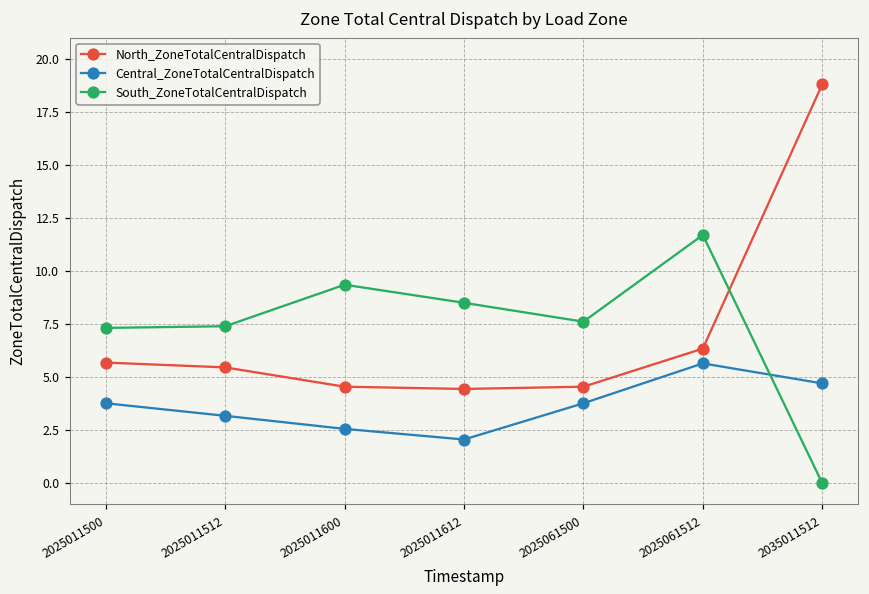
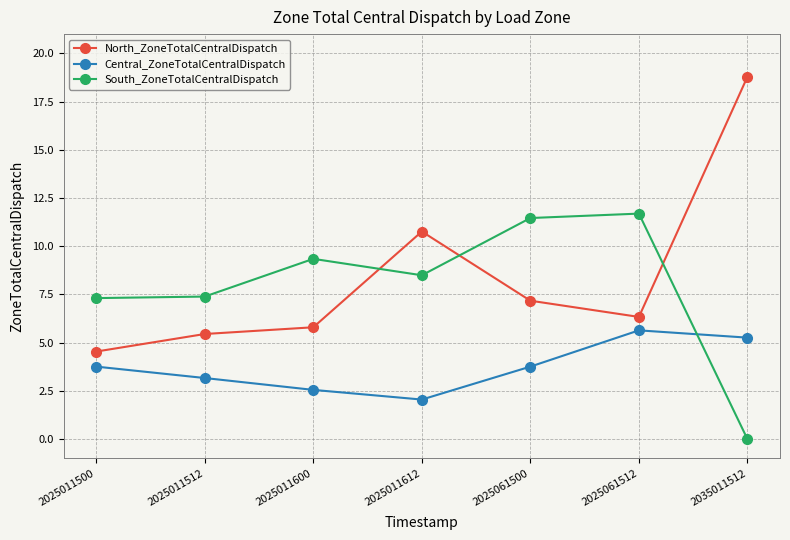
  {
    "North_ZoneTotalCentralDispatch": {
-     "2025011500": 5.7,
+     "2025011500": 4.5,
      "2025011512": 5.5,
-     "2025011600": 4.5,
-     "2025011612": 4.4,
-     "2025061500": 4.5,
+     "2025011600": 5.8,
+     "2025011612": 10.8,
+     "2025061500": 7.2,
      "2025061512": 6.3,
      "2035011512": 18.8
    },
    "Central_ZoneTotalCentralDispatch": {
      "2025011500": 3.8,
      "2025011512": 3.2,
      "2025011600": 2.6,
      "2025011612": 2.1,
      "2025061500": 3.8,
      "2025061512": 5.6,
-     "2035011512": 4.7
+     "2035011512": 5.3
    },
    "South_ZoneTotalCentralDispatch": {
      "2025011500": 7.3,
      "2025011512": 7.4,
      "2025011600": 9.3,
      "2025011612": 8.5,
-     "2025061500": 7.6,
+     "2025061500": 11.5,
      "2025061512": 11.7,
      "2035011512": 0.0
    }
  }
